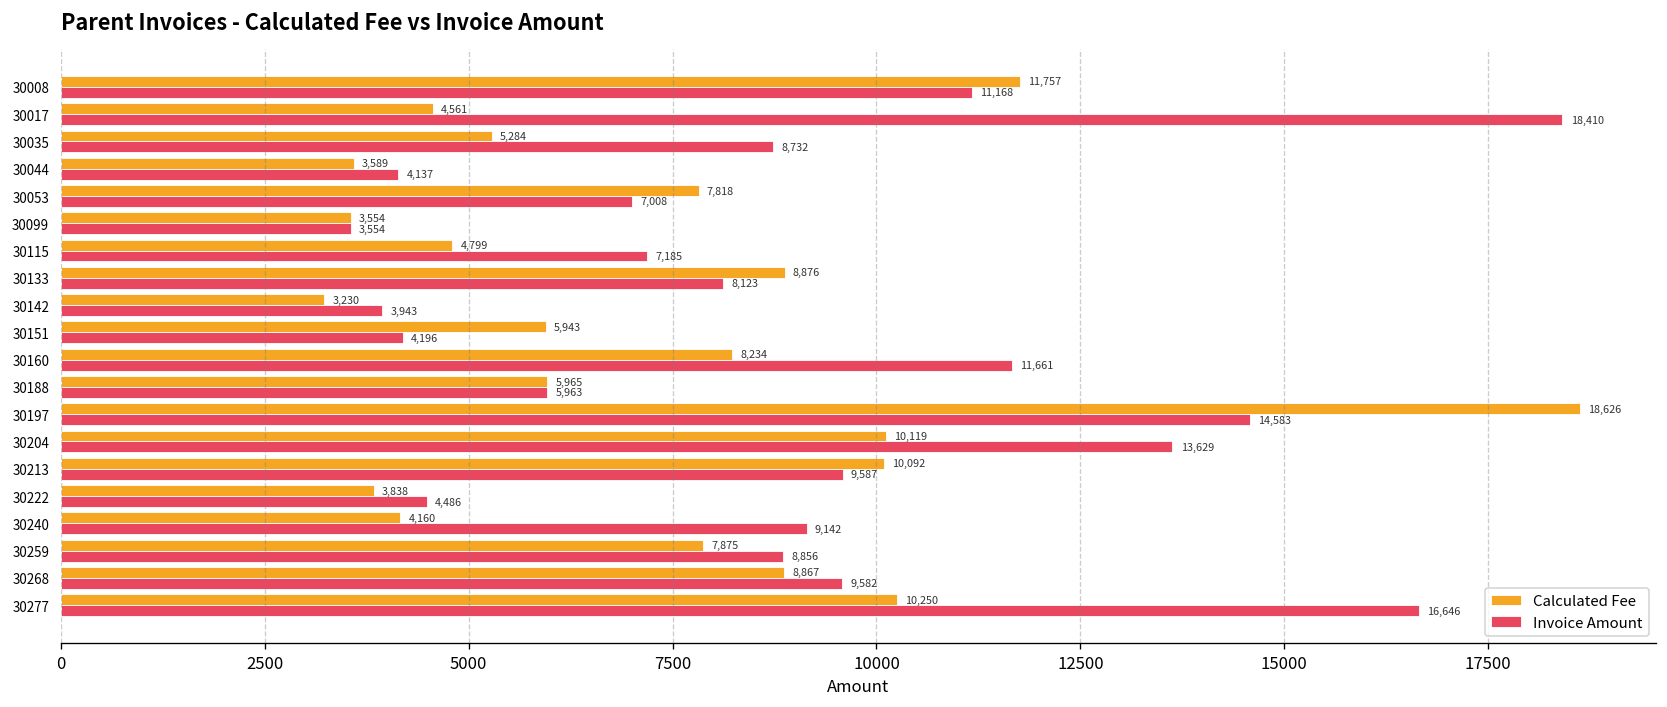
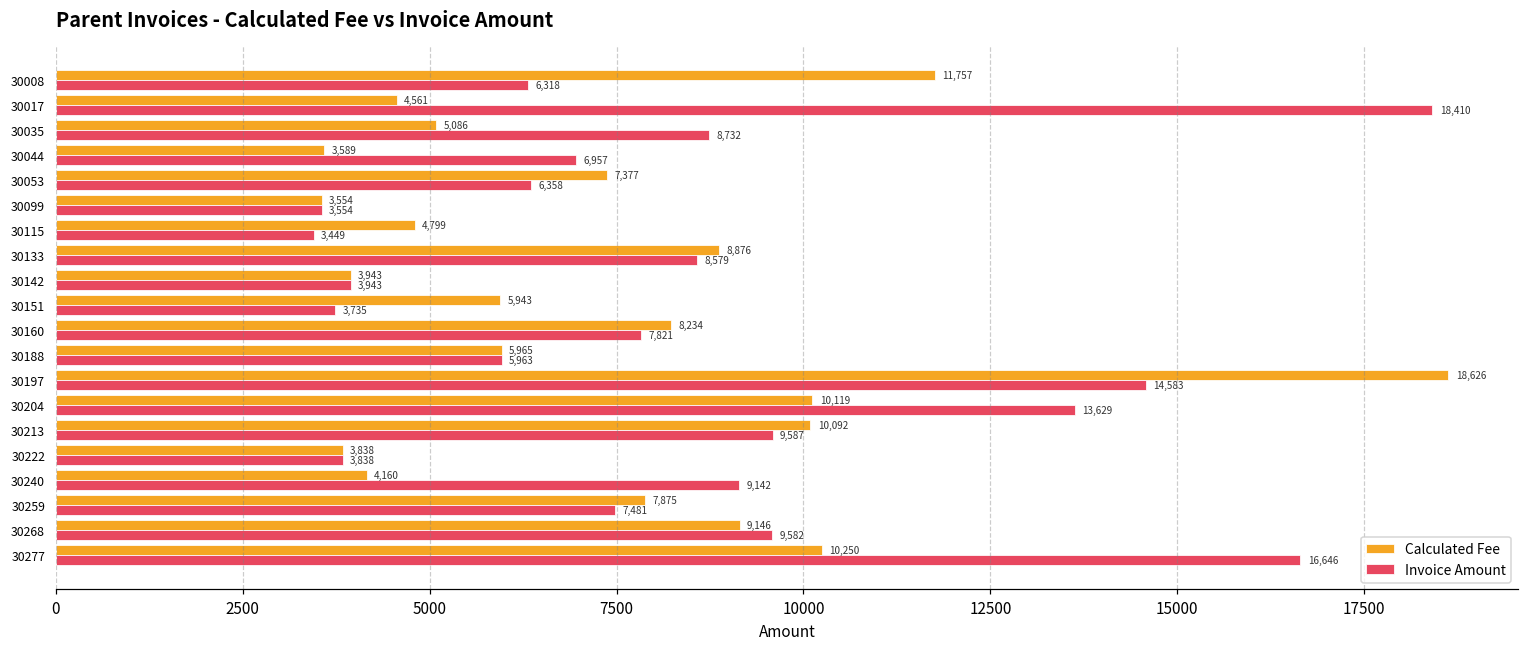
  {
    "Calculated Fee": {
      "30008": "11,757",
      "30017": "4,561",
-     "30035": "5,284",
+     "30035": "5,086",
      "30044": "3,589",
-     "30053": "7,818",
+     "30053": "7,377",
      "30099": "3,554",
      "30115": "4,799",
      "30133": "8,876",
-     "30142": "3,230",
+     "30142": "3,943",
      "30151": "5,943",
      "30160": "8,234",
      "30188": "5,965",
      "30197": "18,626",
      "30204": "10,119",
      "30213": "10,092",
      "30222": "3,838",
      "30240": "4,160",
      "30259": "7,875",
-     "30268": "8,867",
+     "30268": "9,146",
      "30277": "10,250"
    },
    "Invoice Amount": {
-     "30008": "11,168",
+     "30008": "6,318",
      "30017": "18,410",
      "30035": "8,732",
-     "30044": "4,137",
-     "30053": "7,008",
+     "30044": "6,957",
+     "30053": "6,358",
      "30099": "3,554",
-     "30115": "7,185",
-     "30133": "8,123",
+     "30115": "3,449",
+     "30133": "8,579",
      "30142": "3,943",
-     "30151": "4,196",
-     "30160": "11,661",
+     "30151": "3,735",
+     "30160": "7,821",
      "30188": "5,963",
      "30197": "14,583",
      "30204": "13,629",
      "30213": "9,587",
-     "30222": "4,486",
+     "30222": "3,838",
      "30240": "9,142",
-     "30259": "8,856",
+     "30259": "7,481",
      "30268": "9,582",
      "30277": "16,646"
    }
  }
